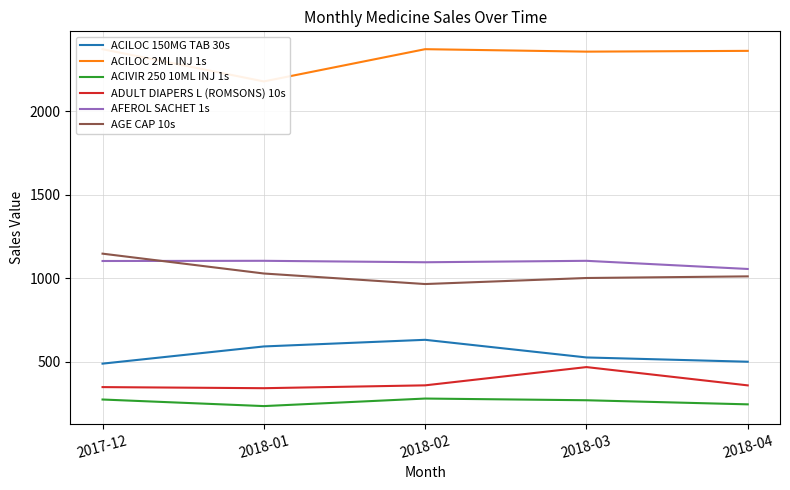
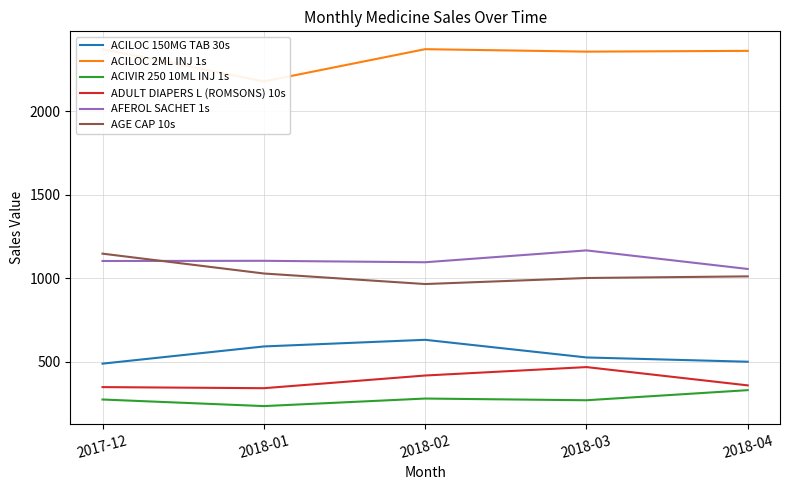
  {
    "ACILOC 150MG TAB 30s": {
      "2017-12": 490,
      "2018-01": 590,
      "2018-02": 630,
      "2018-03": 520,
      "2018-04": 500
    },
    "ACILOC 2ML INJ 1s": {
      "2018-02": 2370,
      "2018-03": 2360,
      "2018-04": 2360
    },
    "ACIVIR 250 10ML INJ 1s": {
      "2017-12": 270,
      "2018-01": 230,
      "2018-02": 280,
      "2018-03": 270,
-     "2018-04": 240
+     "2018-04": 330
    },
    "ADULT DIAPERS L (ROMSONS) 10s": {
      "2017-12": 350,
      "2018-01": 340,
-     "2018-02": 360,
+     "2018-02": 420,
      "2018-03": 470,
      "2018-04": 360
    },
    "AFEROL SACHET 1s": {
      "2017-12": 1100,
      "2018-01": 1100,
      "2018-02": 1090,
-     "2018-03": 1100,
+     "2018-03": 1170,
      "2018-04": 1050
    },
    "AGE CAP 10s": {
      "2017-12": 1150,
      "2018-01": 1030,
      "2018-02": 960,
      "2018-03": 1000,
      "2018-04": 1010
    }
  }
